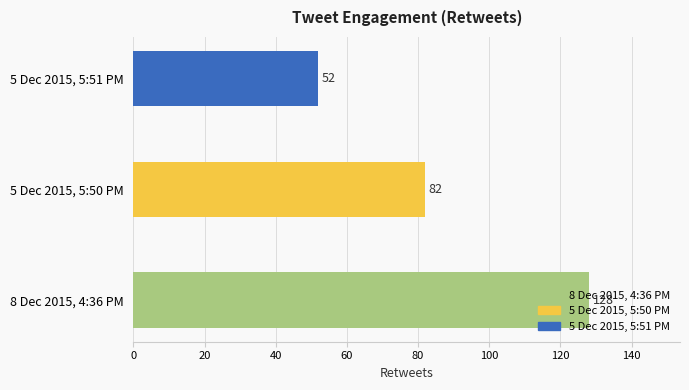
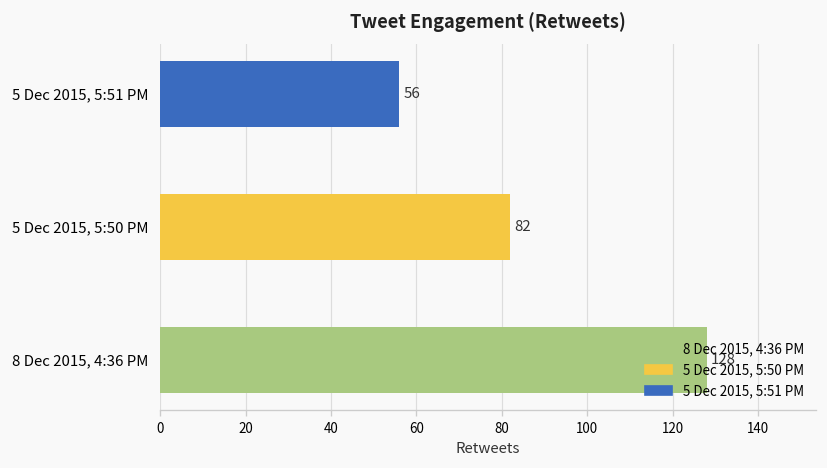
  {
-   "5 Dec 2015, 5:51 PM": 52,
+   "5 Dec 2015, 5:51 PM": 56,
    "5 Dec 2015, 5:50 PM": 82,
    "8 Dec 2015, 4:36 PM": 128
  }
